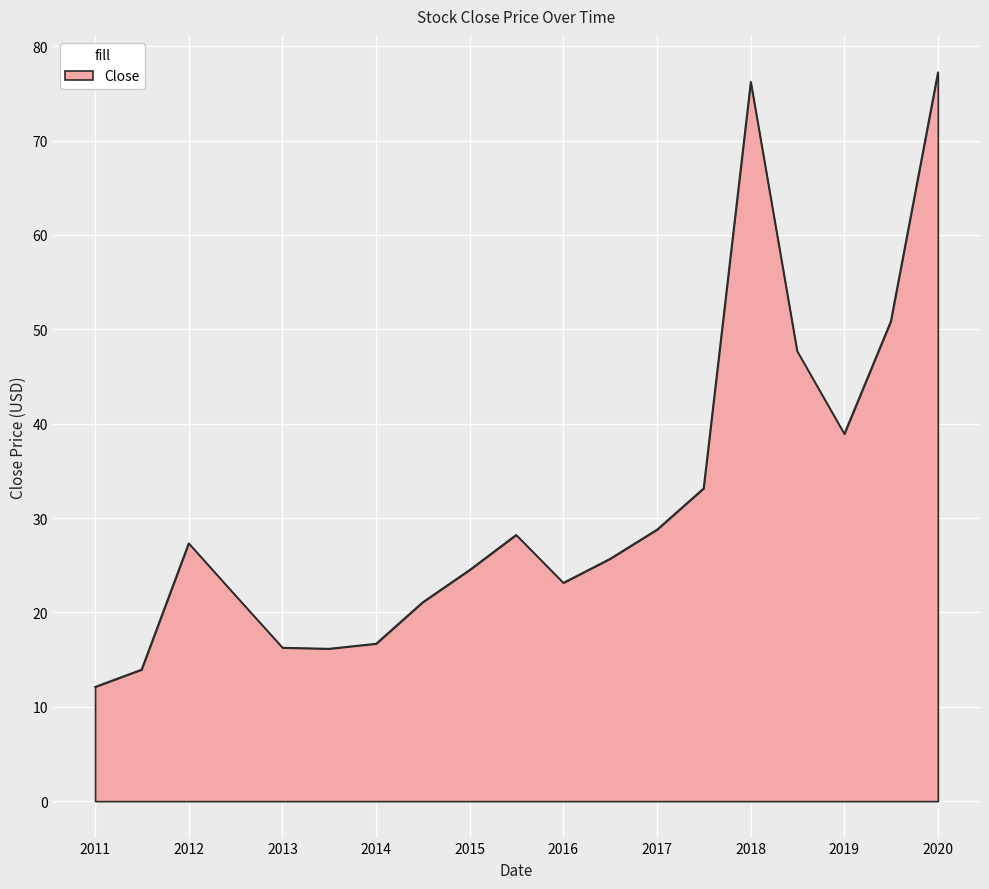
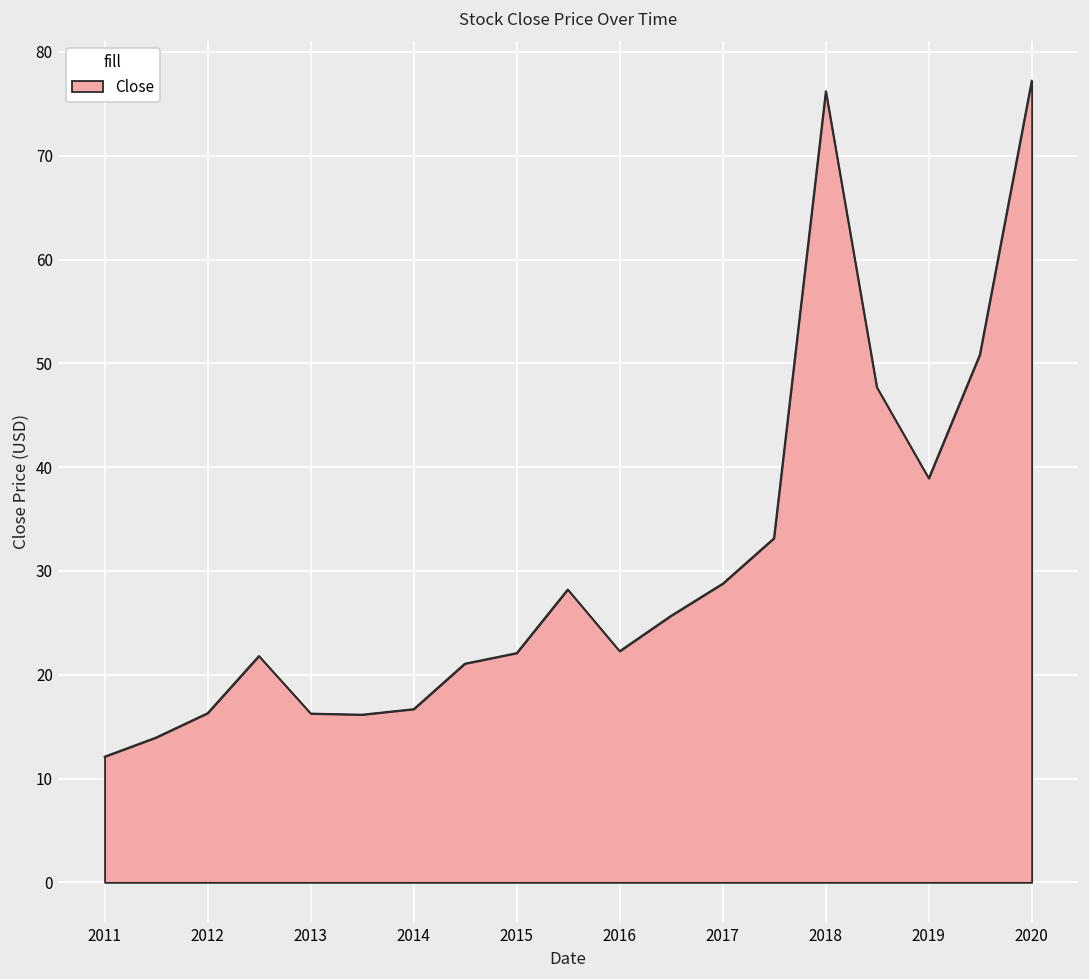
  {
    "2011": 12,
-   "2012": 27,
+   "2012": 16,
    "2013": 16,
    "2014": 17,
-   "2015": 25,
-   "2016": 23,
+   "2015": 22,
+   "2016": 22,
    "2017": 29,
    "2018": 76,
    "2019": 39,
    "2020": 77
  }
